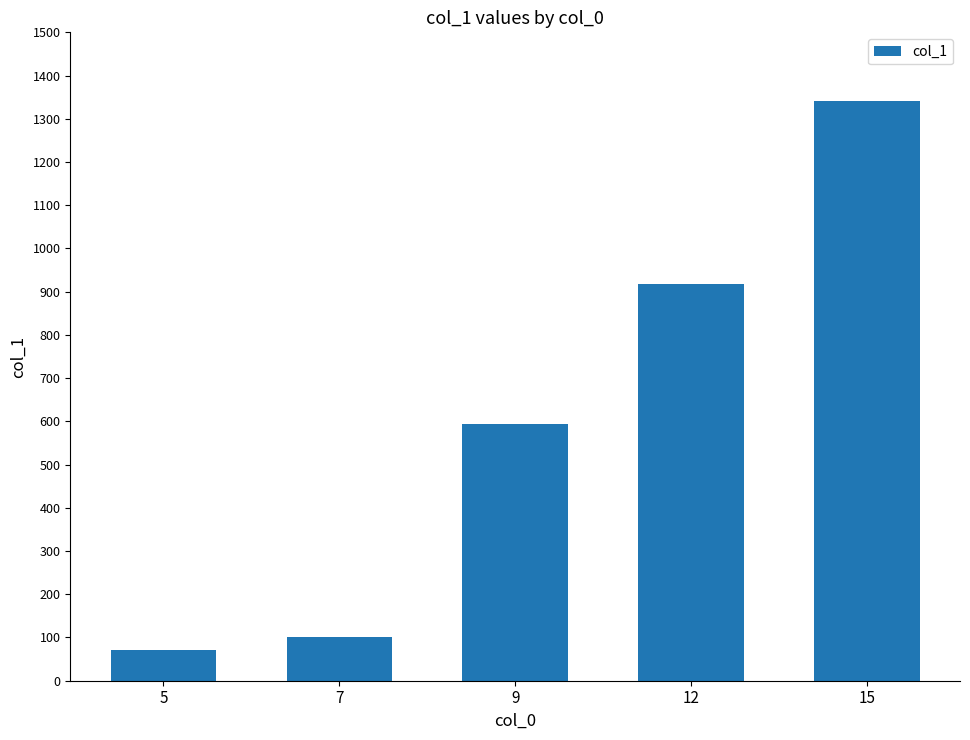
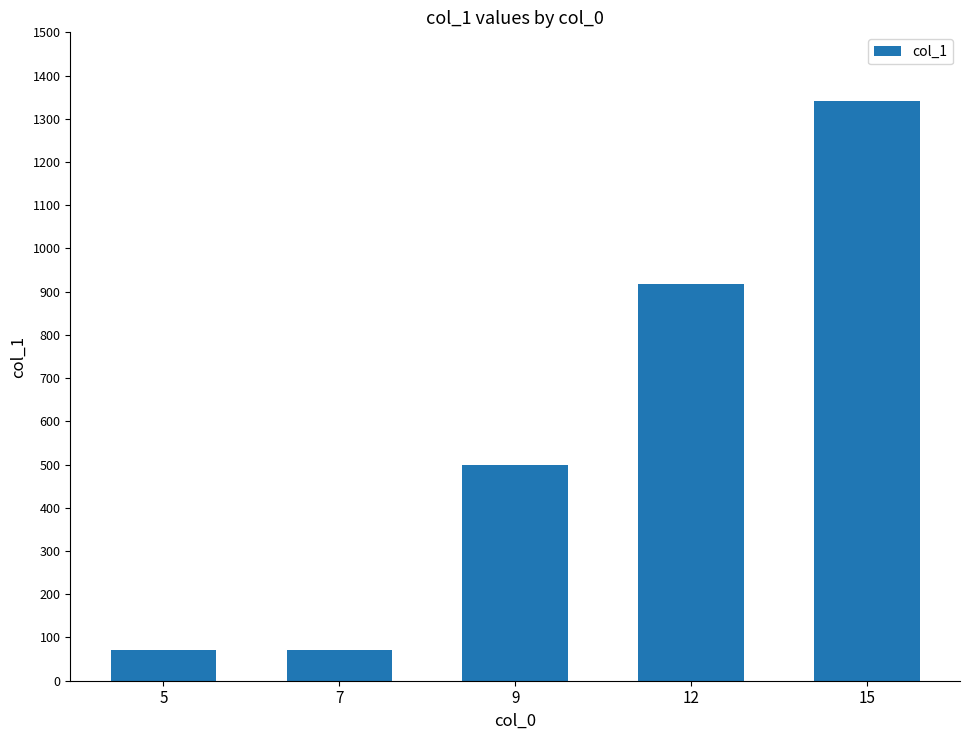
  {
    "5": 70,
-   "7": 100,
-   "9": 590,
+   "7": 70,
+   "9": 500,
    "12": 920,
    "15": 1340
  }
